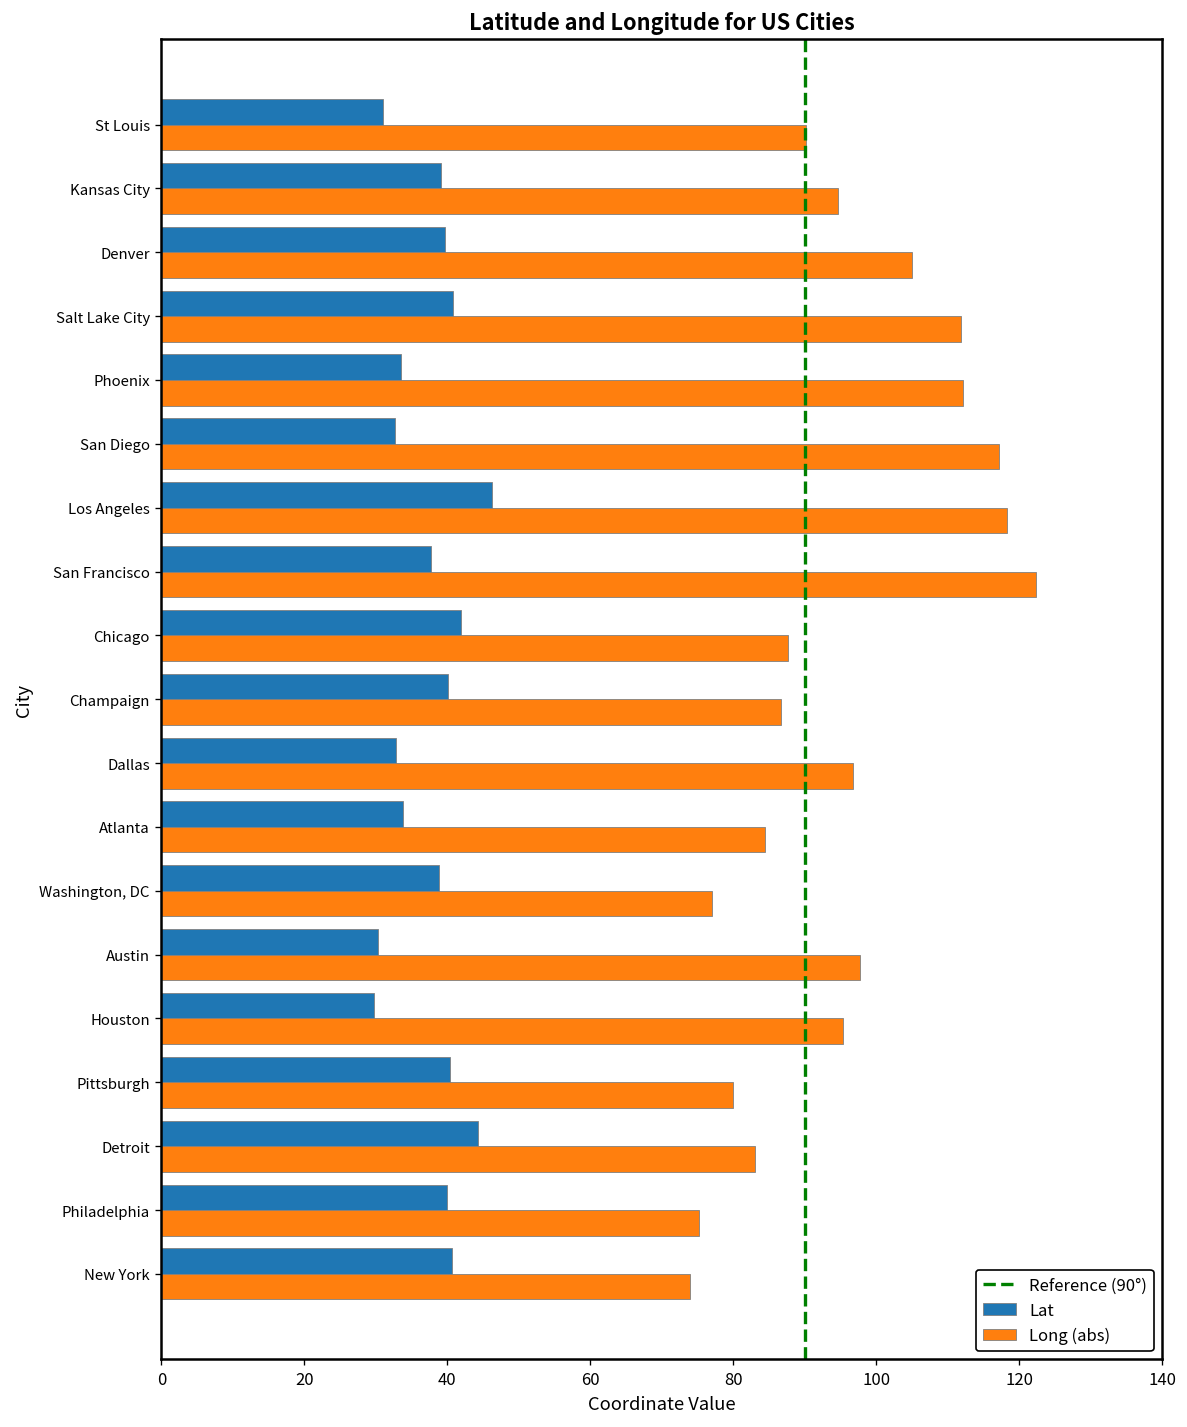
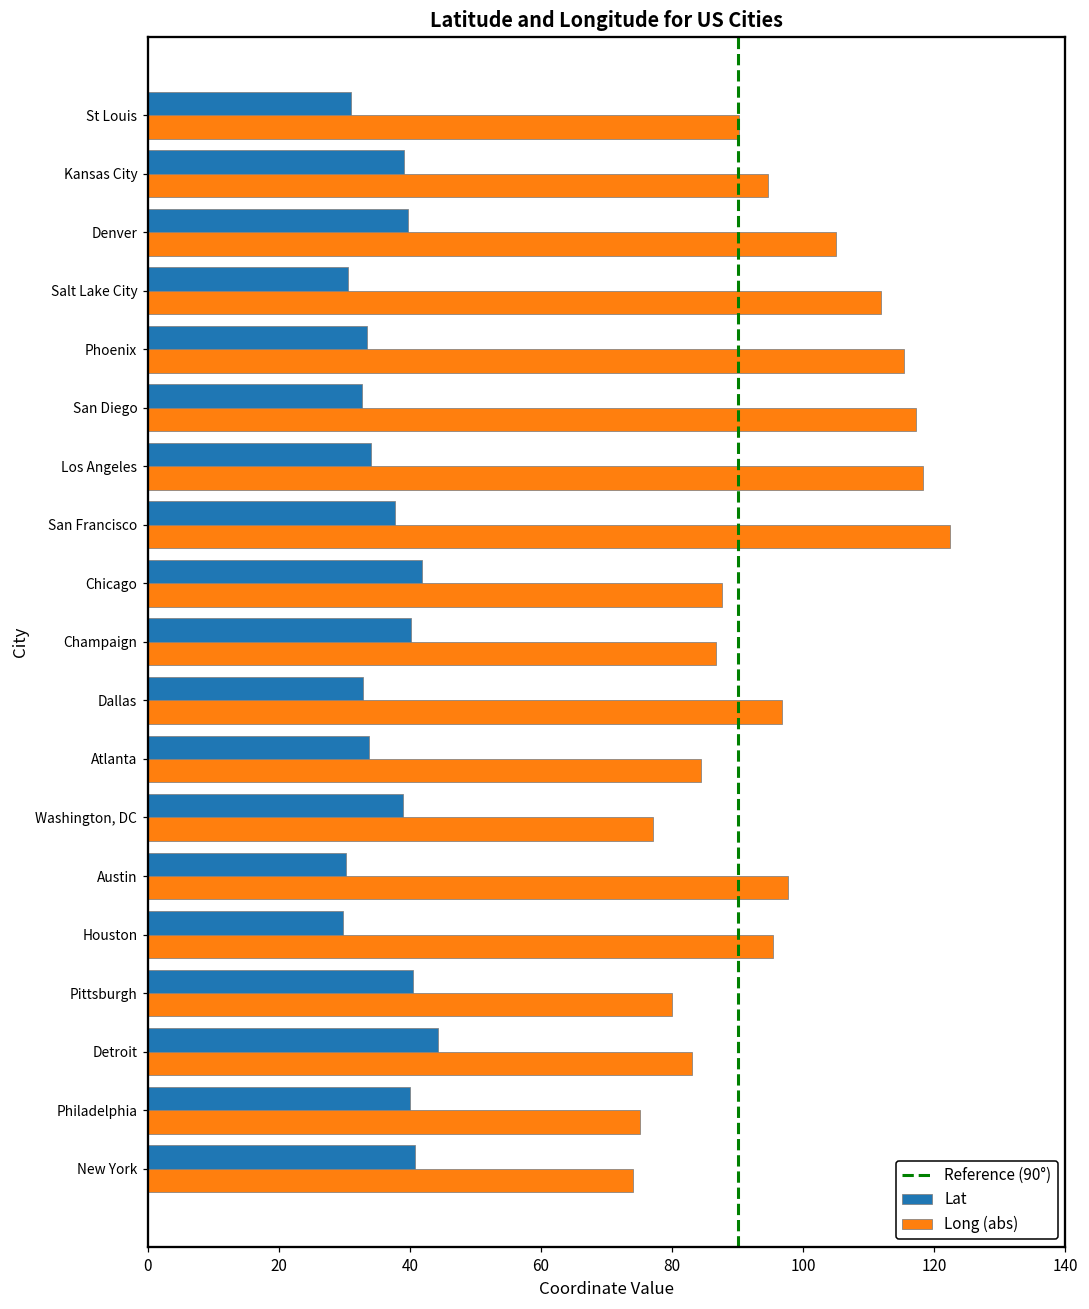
  {
    "Lat": {
      "St Louis": 31,
      "Kansas City": 39,
      "Denver": 40,
-     "Salt Lake City": 41,
+     "Salt Lake City": 31,
      "Phoenix": 33,
      "San Diego": 33,
-     "Los Angeles": 46,
+     "Los Angeles": 34,
      "San Francisco": 38,
      "Chicago": 42,
      "Champaign": 40,
      "Dallas": 33,
      "Atlanta": 34,
      "Washington, DC": 39,
      "Austin": 30,
      "Houston": 30,
      "Pittsburgh": 40,
      "Detroit": 44,
      "Philadelphia": 40,
      "New York": 41
    },
    "Long (abs)": {
      "St Louis": 90,
      "Kansas City": 95,
      "Denver": 105,
      "Salt Lake City": 112,
-     "Phoenix": 112,
+     "Phoenix": 115,
      "San Diego": 117,
      "Los Angeles": 118,
      "San Francisco": 122,
      "Chicago": 88,
      "Champaign": 87,
      "Dallas": 97,
      "Atlanta": 84,
      "Washington, DC": 77,
      "Austin": 98,
      "Houston": 95,
      "Pittsburgh": 80,
      "Detroit": 83,
      "Philadelphia": 75,
      "New York": 74
    }
  }
